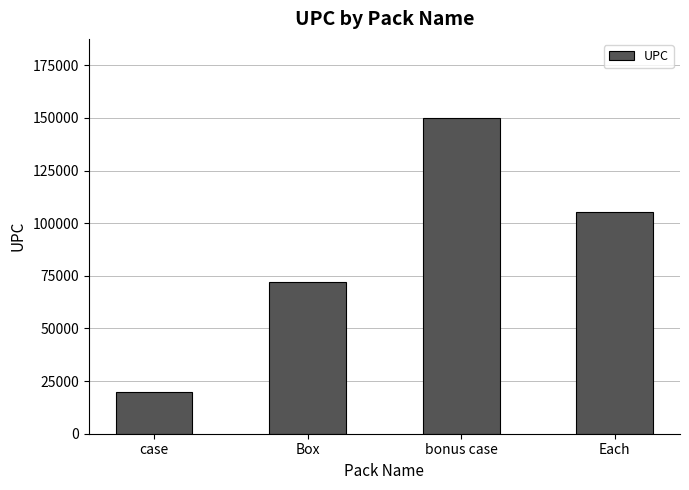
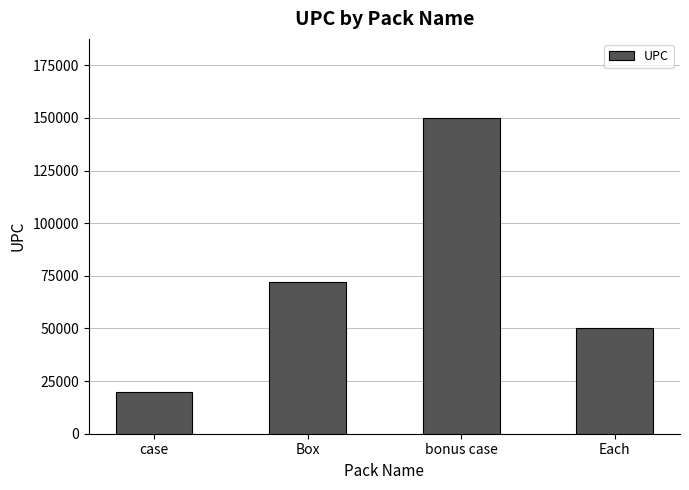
  {
    "case": 20000,
    "Box": 72000,
    "bonus case": 150000,
-   "Each": 105000
+   "Each": 50000
  }
